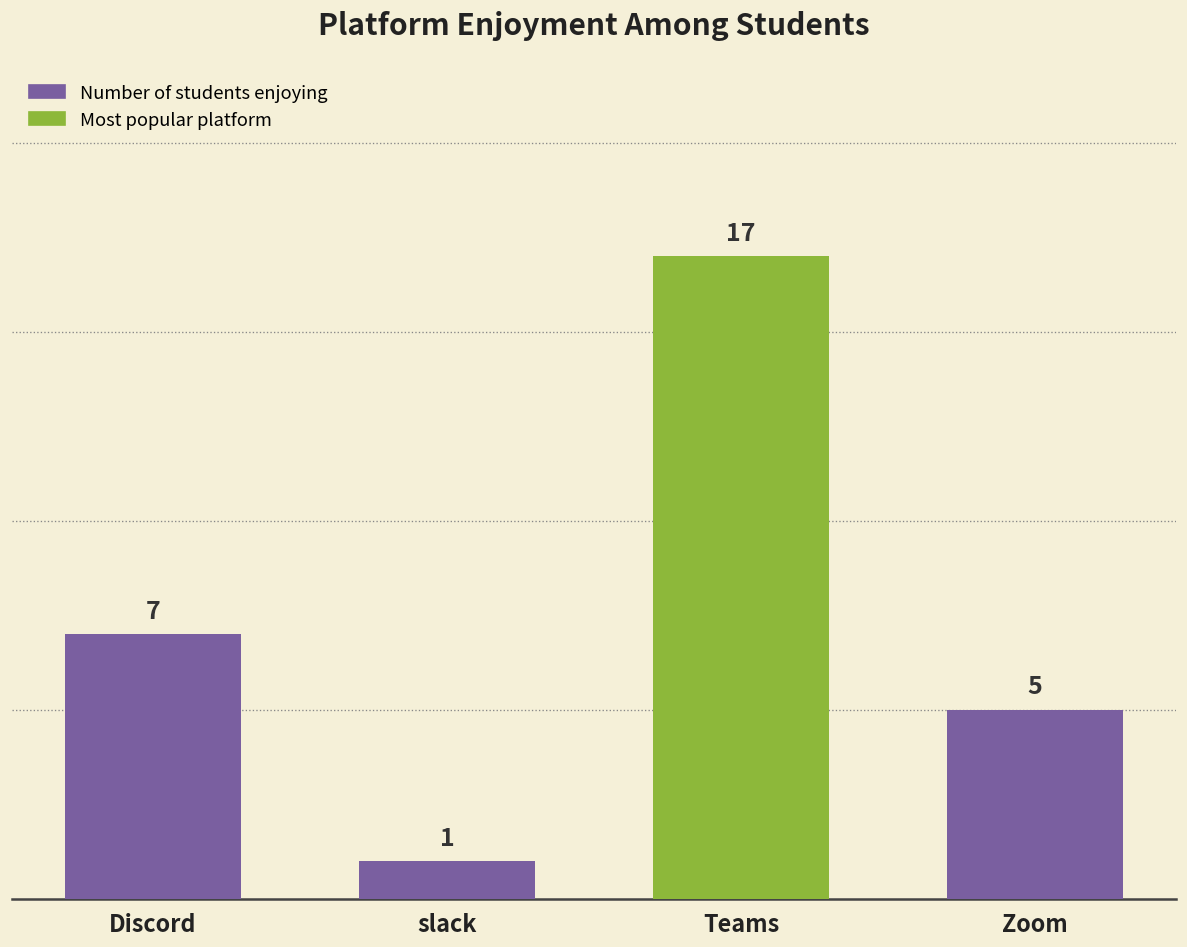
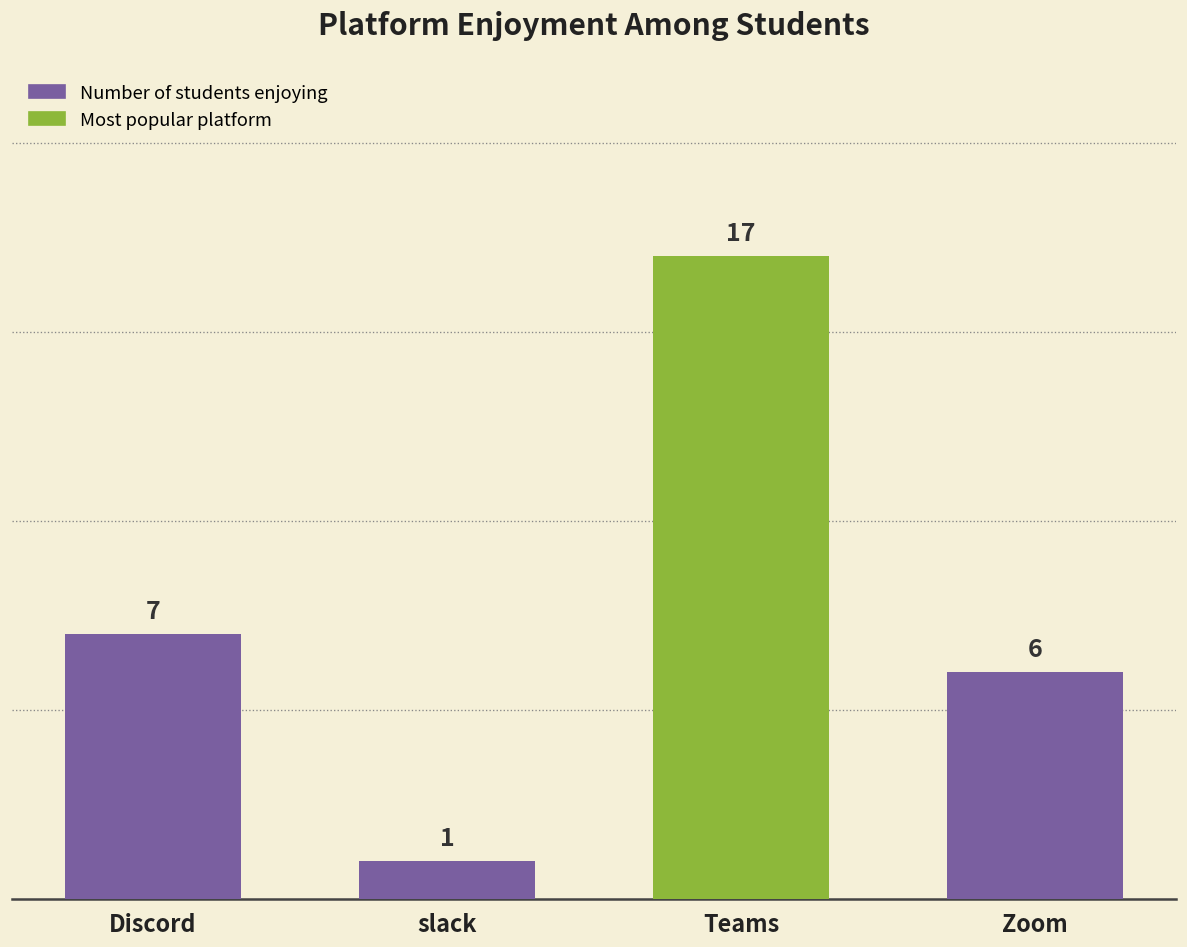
  {
    "Discord": 7,
    "slack": 1,
    "Teams": 17,
-   "Zoom": 5
+   "Zoom": 6
  }
